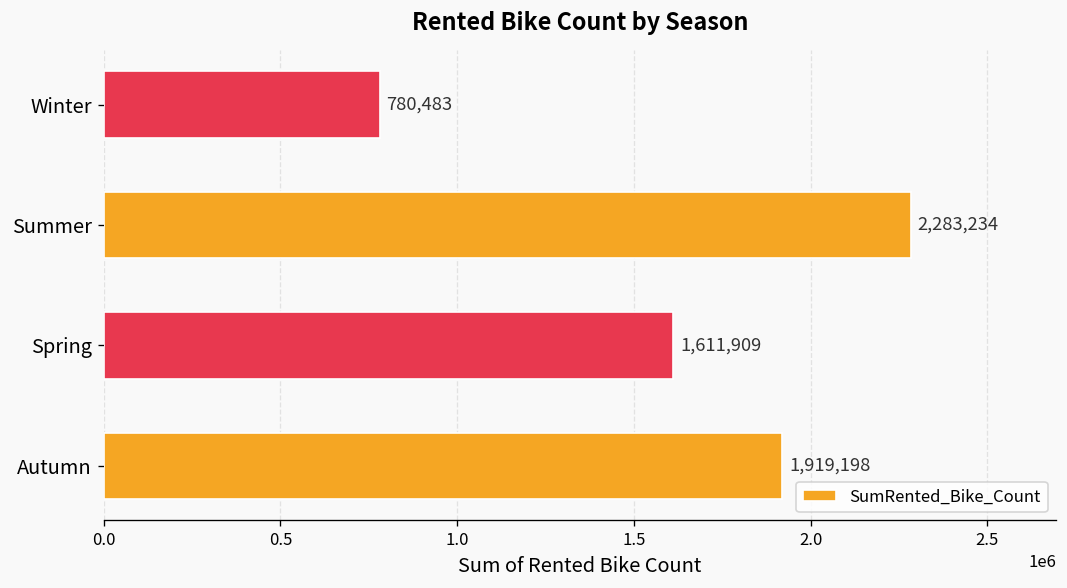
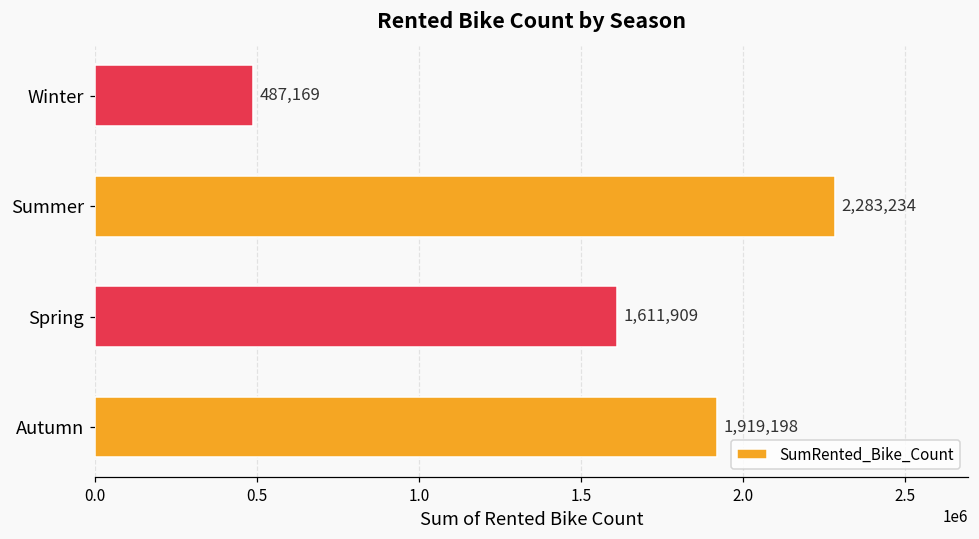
  {
-   "Winter": "780,483",
+   "Winter": "487,169",
    "Summer": "2,283,234",
    "Spring": "1,611,909",
    "Autumn": "1,919,198"
  }
